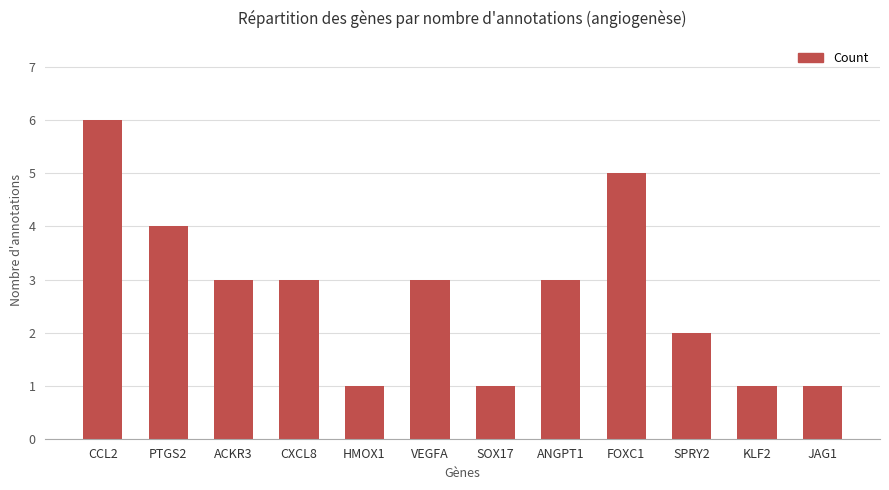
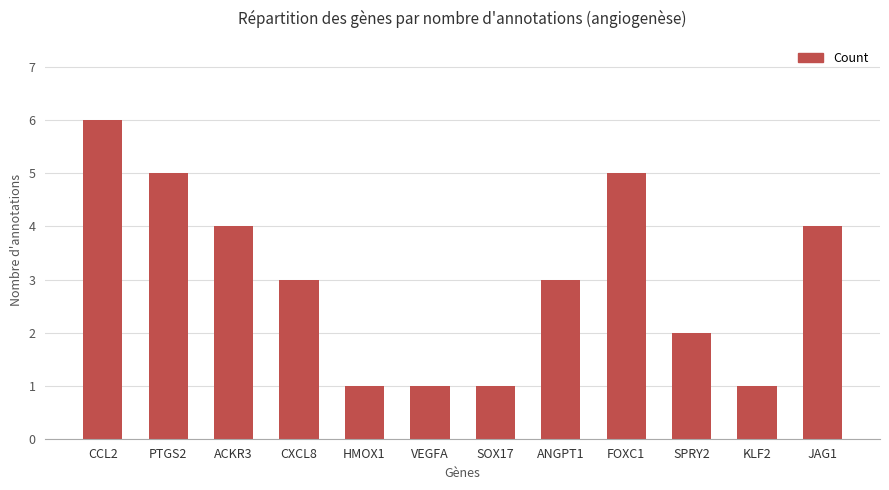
  {
    "CCL2": 6,
-   "PTGS2": 4,
-   "ACKR3": 3,
+   "PTGS2": 5,
+   "ACKR3": 4,
    "CXCL8": 3,
    "HMOX1": 1,
-   "VEGFA": 3,
+   "VEGFA": 1,
    "SOX17": 1,
    "ANGPT1": 3,
    "FOXC1": 5,
    "SPRY2": 2,
    "KLF2": 1,
-   "JAG1": 1
+   "JAG1": 4
  }
